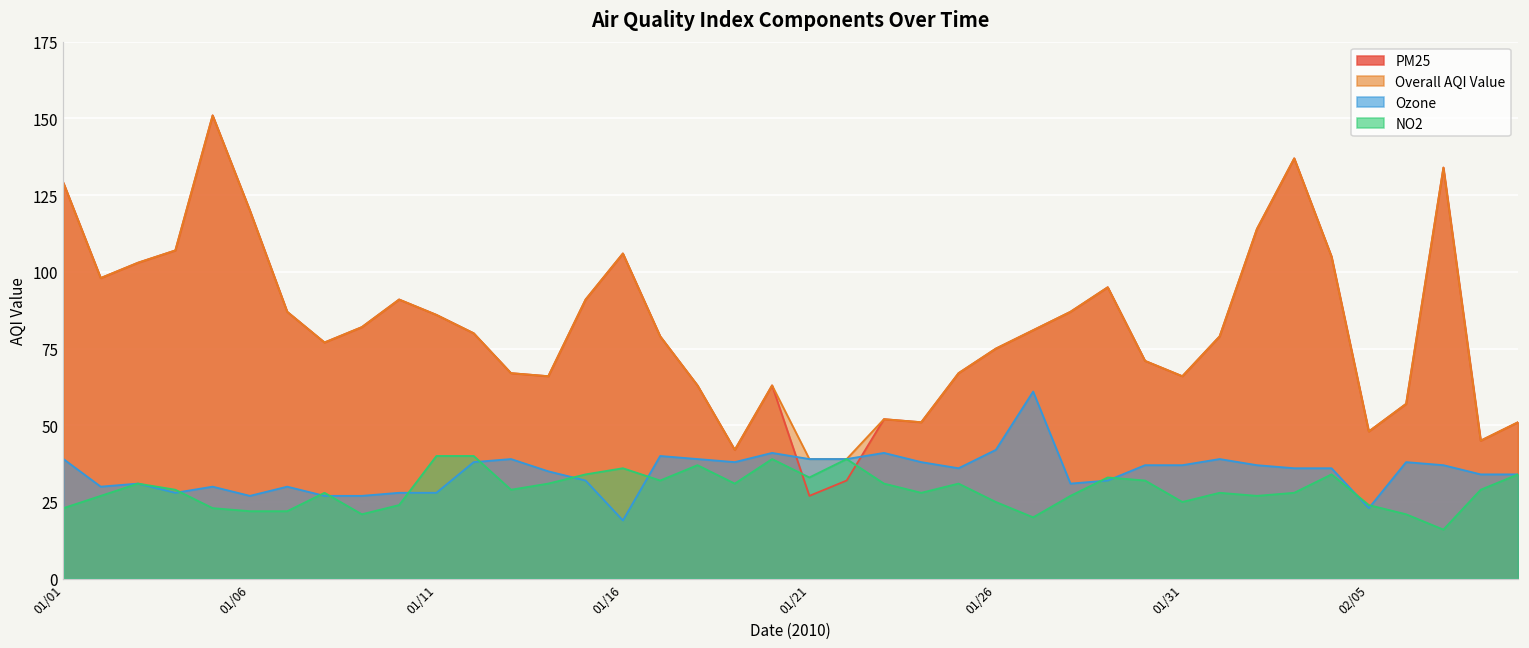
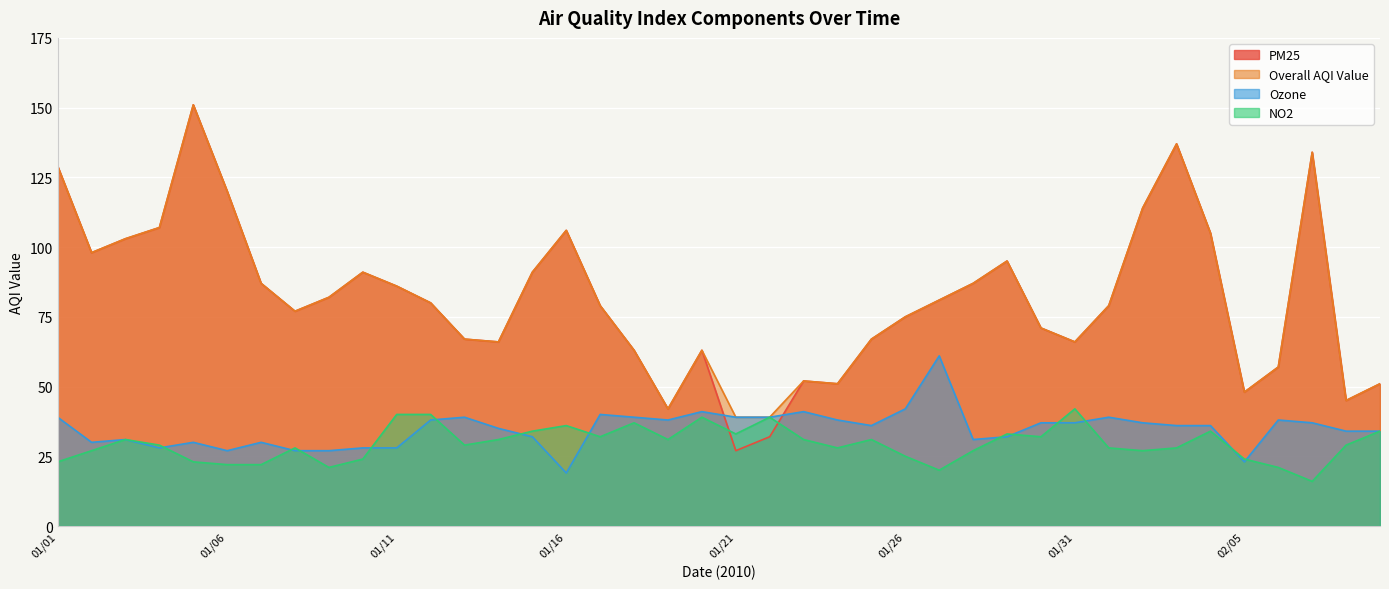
  {
    "Ozone": {
      "01/01": 39,
      "01/06": 27,
      "01/11": 28,
      "01/16": 19,
      "01/26": 42,
      "01/31": 37,
      "02/05": 23
    },
    "NO2": {
      "01/01": 23,
      "01/06": 22,
      "01/11": 40,
      "01/16": 36,
      "01/21": 33,
      "01/26": 25,
-     "01/31": 25,
+     "01/31": 42,
      "02/05": 24
    }
  }
